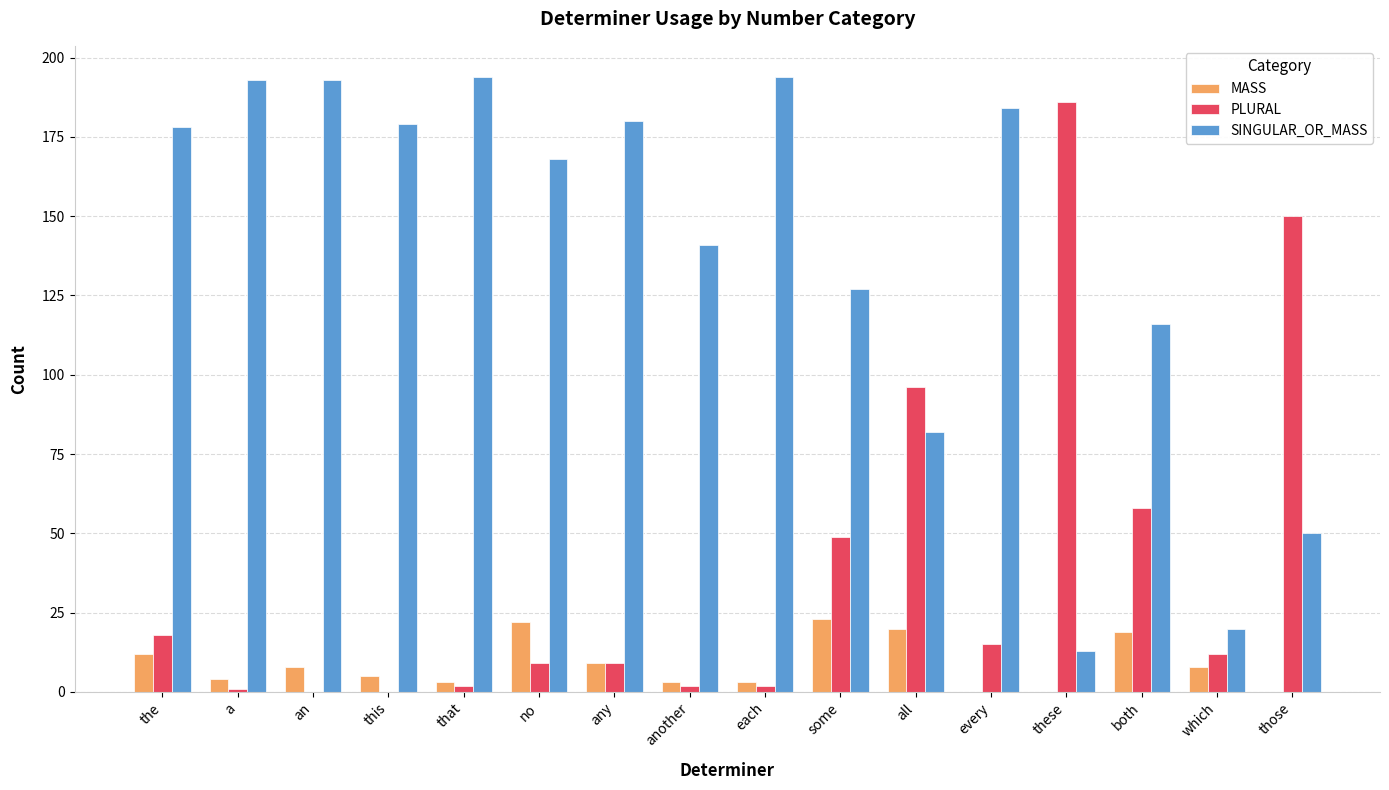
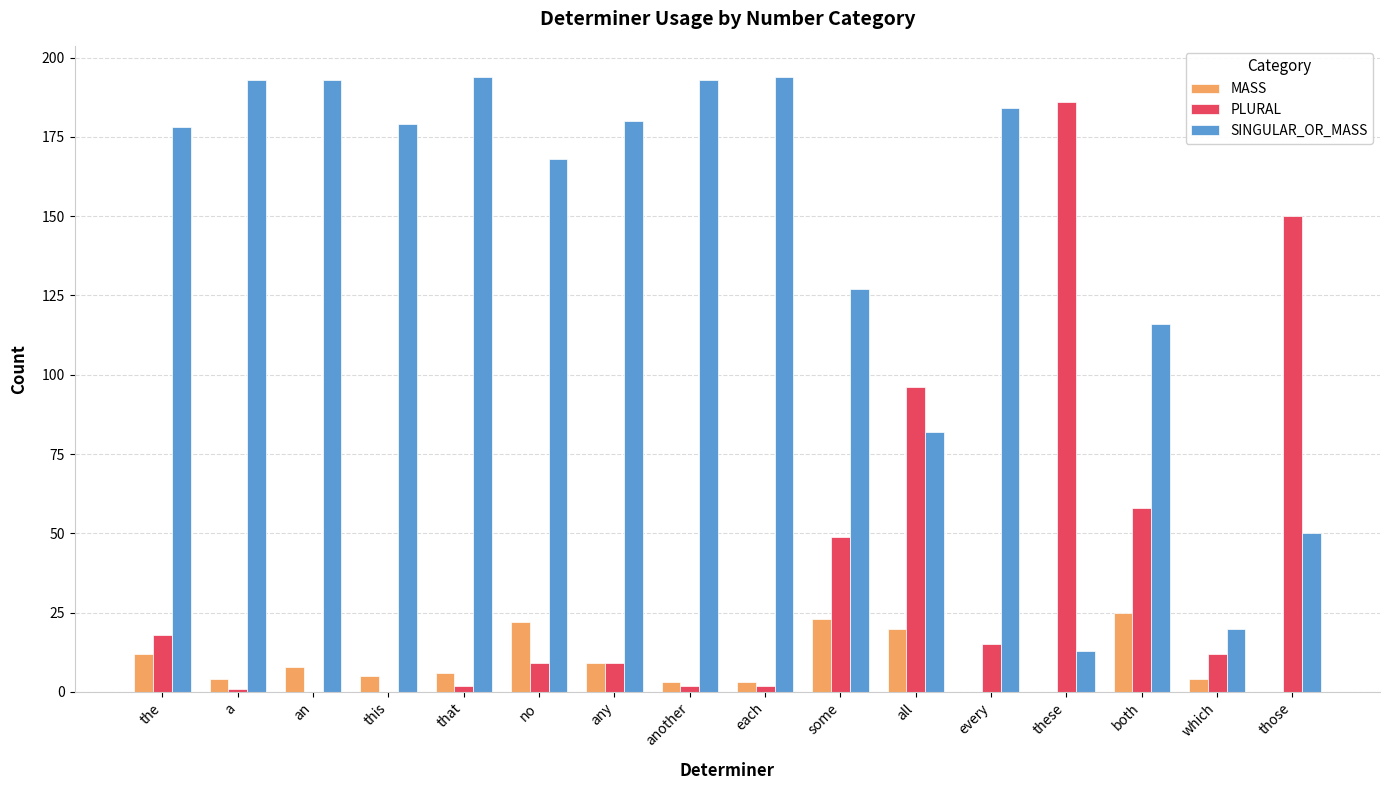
  {
    "MASS": {
      "the": 12,
      "a": 4,
      "an": 8,
      "this": 5,
-     "that": 3,
+     "that": 6,
      "no": 22,
      "any": 9,
      "another": 3,
      "each": 3,
      "some": 23,
      "all": 20,
      "every": 0,
      "these": 0,
-     "both": 19,
-     "which": 8,
+     "both": 25,
+     "which": 4,
      "those": 0
    },
    "PLURAL": {
      "the": 18,
      "a": 1,
      "an": 0,
      "this": 0,
      "that": 2,
      "no": 9,
      "any": 9,
      "another": 2,
      "each": 2,
      "some": 49,
      "all": 96,
      "every": 15,
      "these": 186,
      "both": 58,
      "which": 12,
      "those": 150
    },
    "SINGULAR_OR_MASS": {
      "the": 178,
      "a": 193,
      "an": 193,
      "this": 179,
      "that": 194,
      "no": 168,
      "any": 180,
-     "another": 141,
+     "another": 193,
      "each": 194,
      "some": 127,
      "all": 82,
      "every": 184,
      "these": 13,
      "both": 116,
      "which": 20,
      "those": 50
    }
  }
